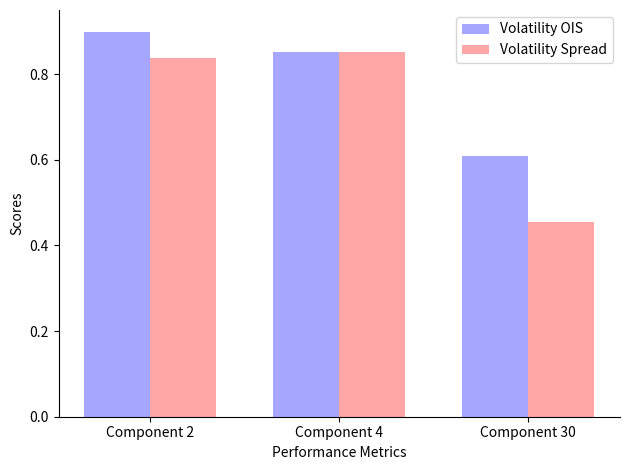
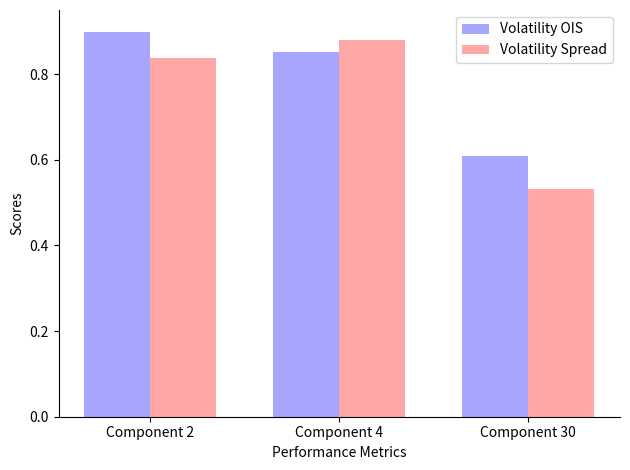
  {
    "Volatility OIS": {
      "Component 2": 0.90,
      "Component 4": 0.85,
      "Component 30": 0.61
    },
    "Volatility Spread": {
      "Component 2": 0.84,
-     "Component 4": 0.85,
-     "Component 30": 0.45
+     "Component 4": 0.88,
+     "Component 30": 0.53
    }
  }
